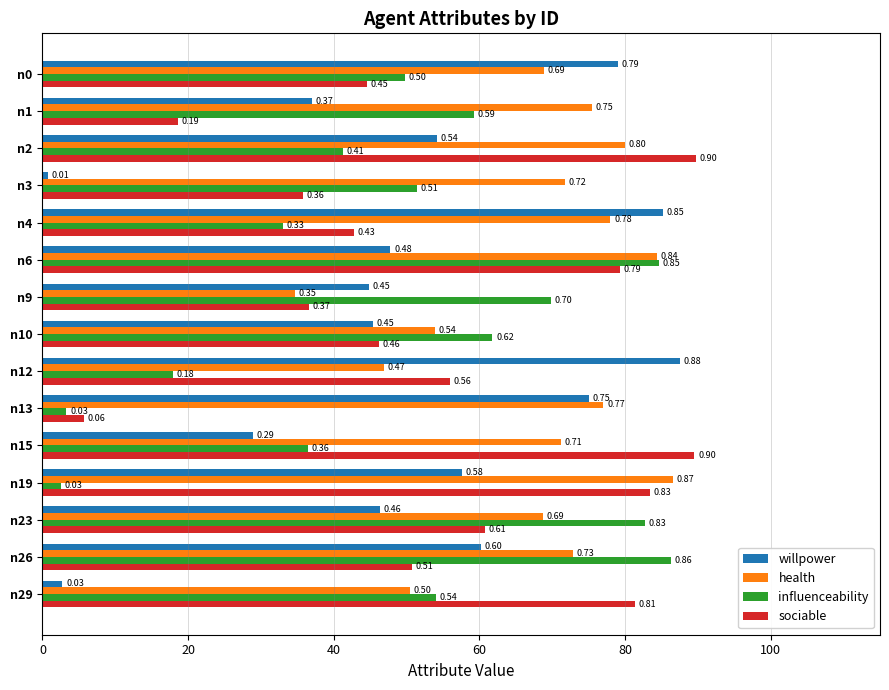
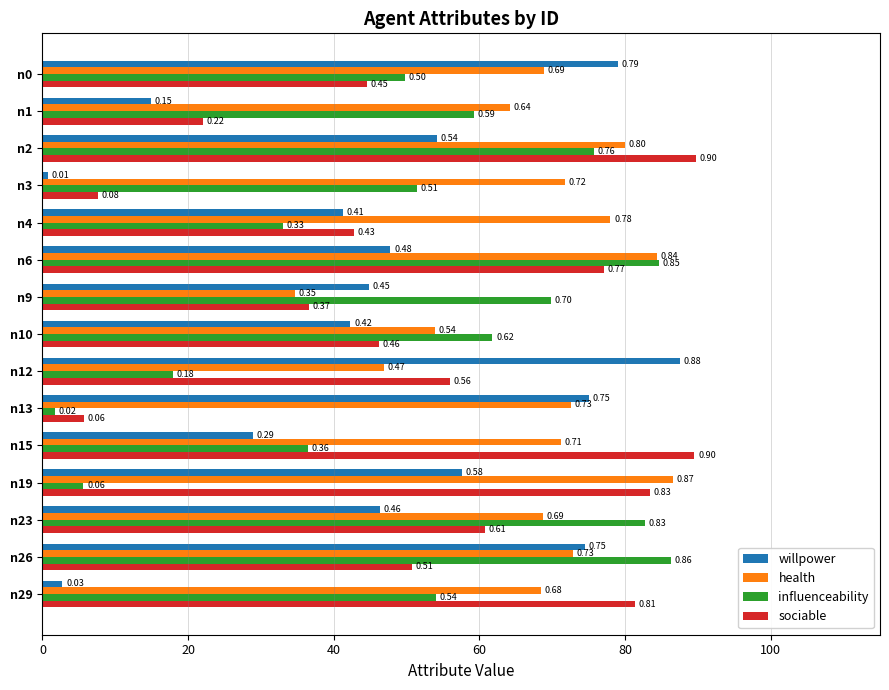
  {
    "willpower": {
      "n0": 0.79,
-     "n1": 0.37,
+     "n1": 0.15,
      "n2": 0.54,
      "n3": 0.01,
-     "n4": 0.85,
+     "n4": 0.41,
      "n6": 0.48,
      "n9": 0.45,
-     "n10": 0.45,
+     "n10": 0.42,
      "n12": 0.88,
      "n13": 0.75,
      "n15": 0.29,
      "n19": 0.58,
      "n23": 0.46,
-     "n26": 0.60,
+     "n26": 0.75,
      "n29": 0.03
    },
    "health": {
      "n0": 0.69,
-     "n1": 0.75,
+     "n1": 0.64,
      "n2": 0.80,
      "n3": 0.72,
      "n4": 0.78,
      "n9": 0.35,
      "n10": 0.54,
      "n12": 0.47,
-     "n13": 0.77,
+     "n13": 0.73,
      "n15": 0.71,
      "n19": 0.87,
      "n23": 0.69,
      "n26": 0.73,
-     "n29": 0.50
+     "n29": 0.68
    },
    "influenceability": {
      "n0": 0.50,
      "n1": 0.59,
-     "n2": 0.41,
+     "n2": 0.76,
      "n3": 0.51,
      "n4": 0.33,
      "n9": 0.70,
      "n10": 0.62,
      "n12": 0.18,
-     "n13": 0.03,
+     "n13": 0.02,
      "n15": 0.36,
-     "n19": 0.03,
+     "n19": 0.06,
      "n23": 0.83,
      "n26": 0.86,
      "n29": 0.54
    },
    "sociable": {
      "n0": 0.45,
-     "n1": 0.19,
+     "n1": 0.22,
      "n2": 0.90,
-     "n3": 0.36,
+     "n3": 0.08,
      "n4": 0.43,
-     "n6": 0.79,
+     "n6": 0.77,
      "n9": 0.37,
      "n10": 0.46,
      "n12": 0.56,
      "n13": 0.06,
      "n15": 0.90,
      "n19": 0.83,
      "n23": 0.61,
      "n26": 0.51,
      "n29": 0.81
    }
  }
